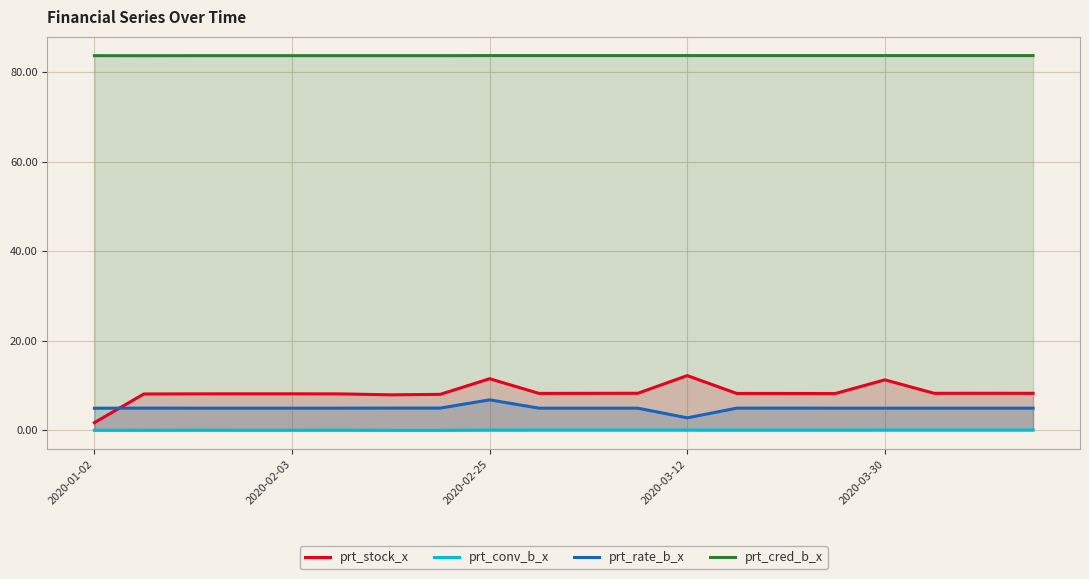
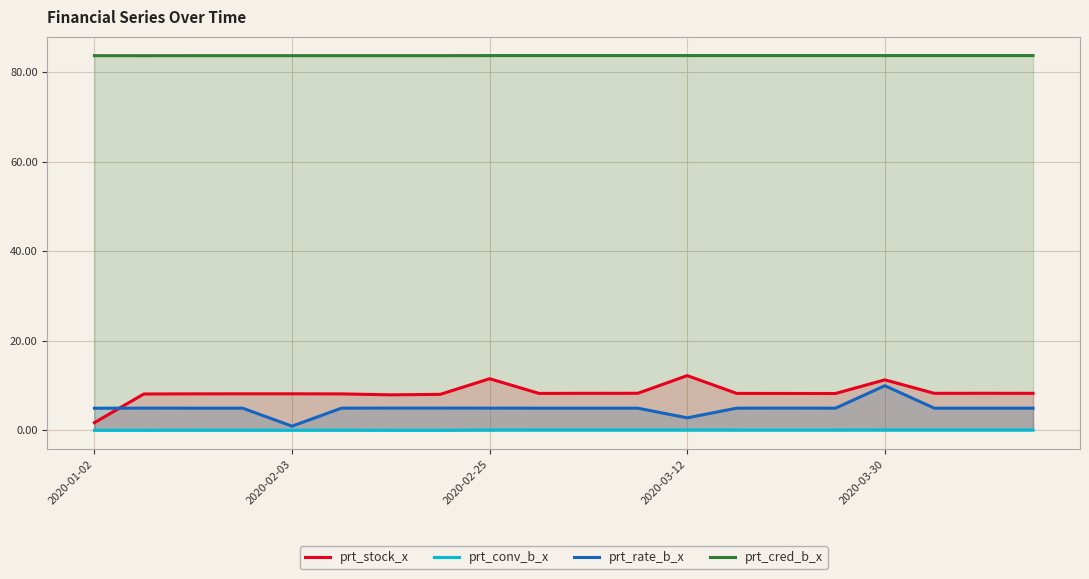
  {
    "prt_stock_x": {
      "2020-01-02": 2,
      "2020-02-03": 8,
      "2020-02-25": 12,
      "2020-03-12": 12,
      "2020-03-30": 11
    },
    "prt_conv_b_x": {
      "2020-01-02": 0,
      "2020-02-03": 0,
      "2020-02-25": 0,
      "2020-03-12": 0,
      "2020-03-30": 0
    },
    "prt_rate_b_x": {
      "2020-01-02": 5,
-     "2020-02-03": 5,
-     "2020-02-25": 7,
+     "2020-02-03": 1,
+     "2020-02-25": 5,
      "2020-03-12": 3,
-     "2020-03-30": 5
+     "2020-03-30": 10
    },
    "prt_cred_b_x": {
      "2020-01-02": 84,
      "2020-02-03": 84,
      "2020-02-25": 84,
      "2020-03-12": 84,
      "2020-03-30": 84
    }
  }
